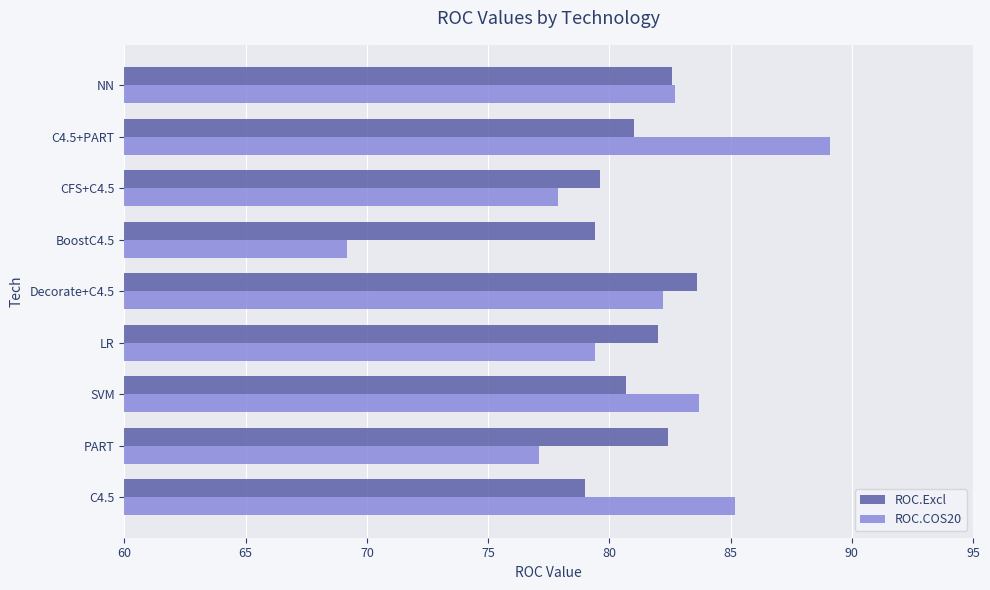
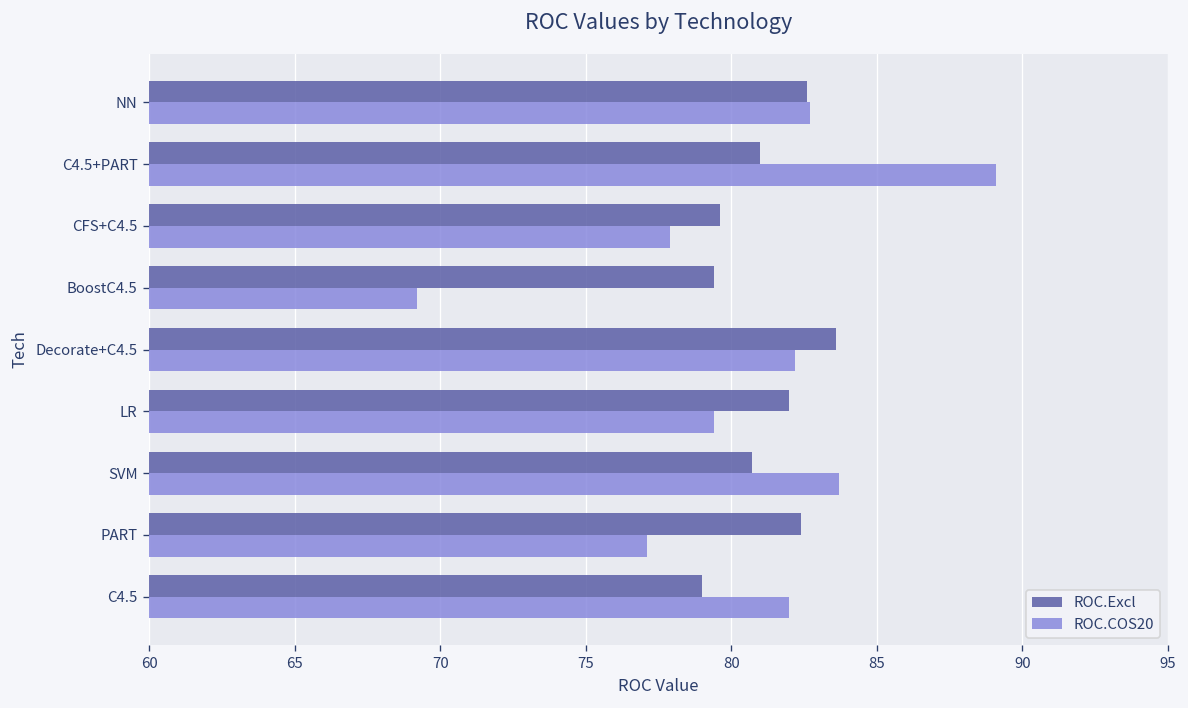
  {
    "ROC.Excl": {
      "NN": 82.6,
      "C4.5+PART": 81.0,
      "CFS+C4.5": 79.6,
      "BoostC4.5": 79.4,
      "Decorate+C4.5": 83.6,
      "LR": 82.0,
      "SVM": 80.7,
      "PART": 82.4,
      "C4.5": 79.0
    },
    "ROC.COS20": {
      "NN": 82.7,
      "C4.5+PART": 89.1,
      "CFS+C4.5": 77.9,
      "BoostC4.5": 69.2,
      "Decorate+C4.5": 82.2,
      "LR": 79.4,
      "SVM": 83.7,
      "PART": 77.1,
-     "C4.5": 85.2
+     "C4.5": 82.0
    }
  }
